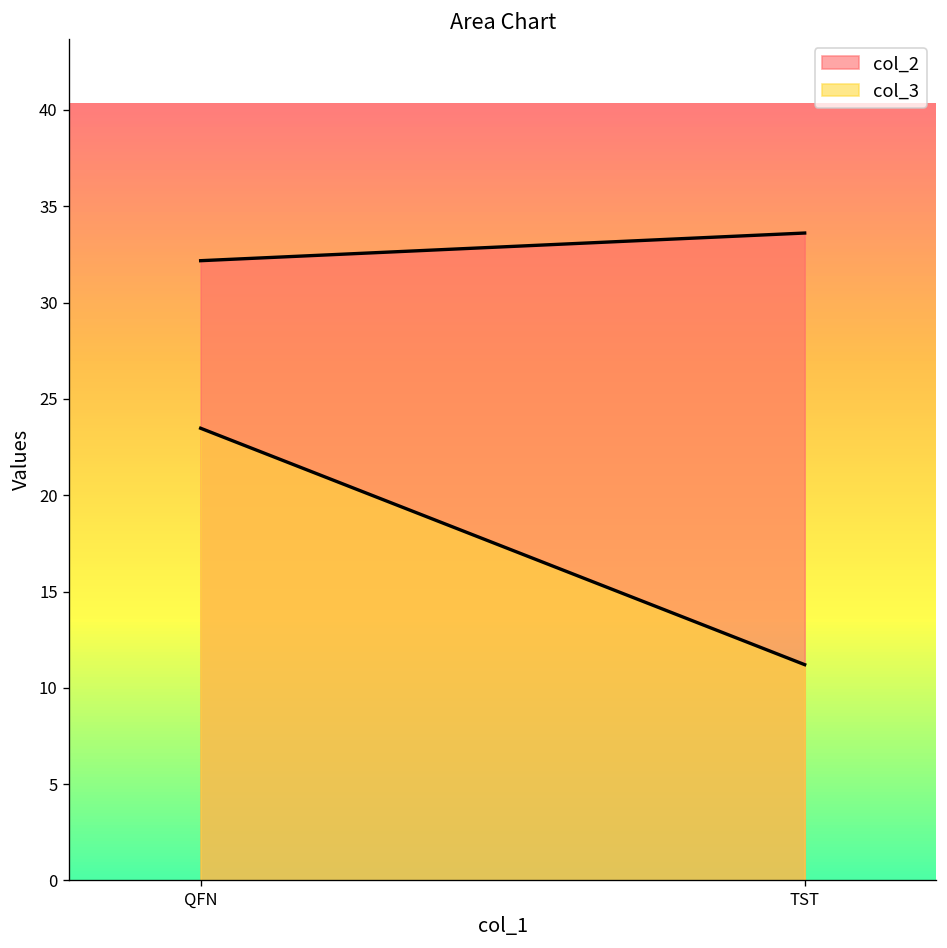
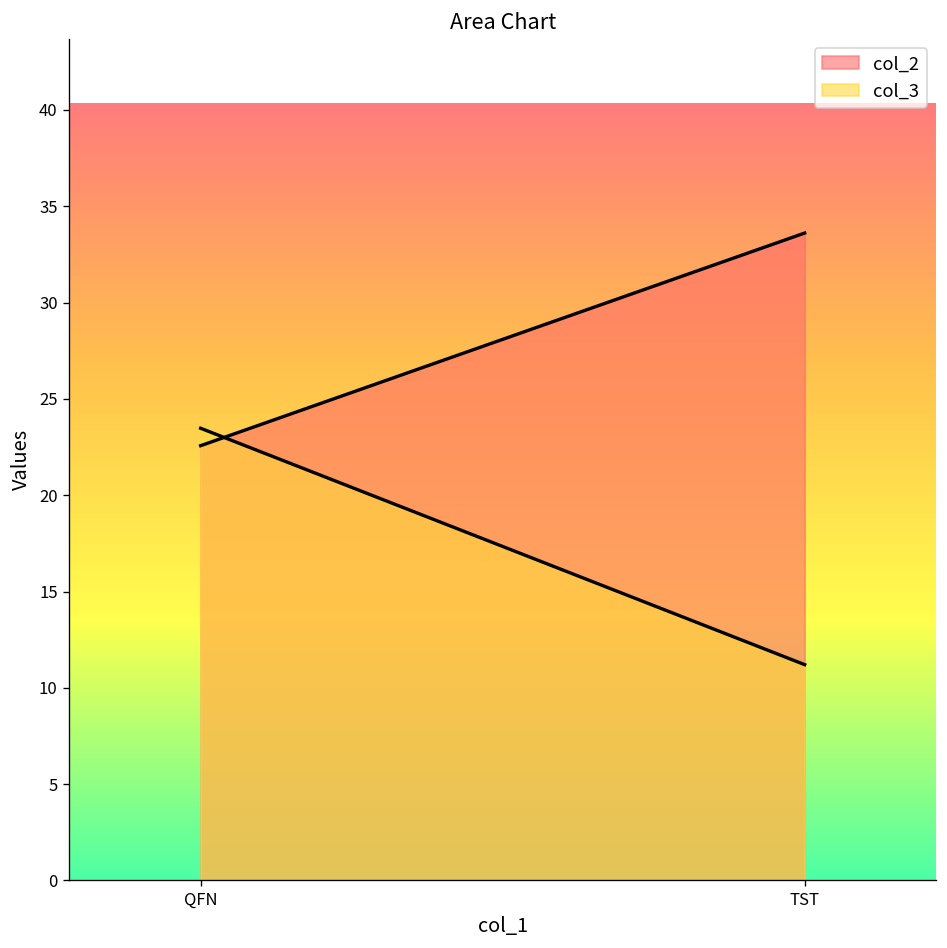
  {
    "col_2": {
-     "QFN": 32.2,
+     "QFN": 22.6,
      "TST": 33.6
    },
    "col_3": {
      "QFN": 23.5,
      "TST": 11.2
    }
  }
